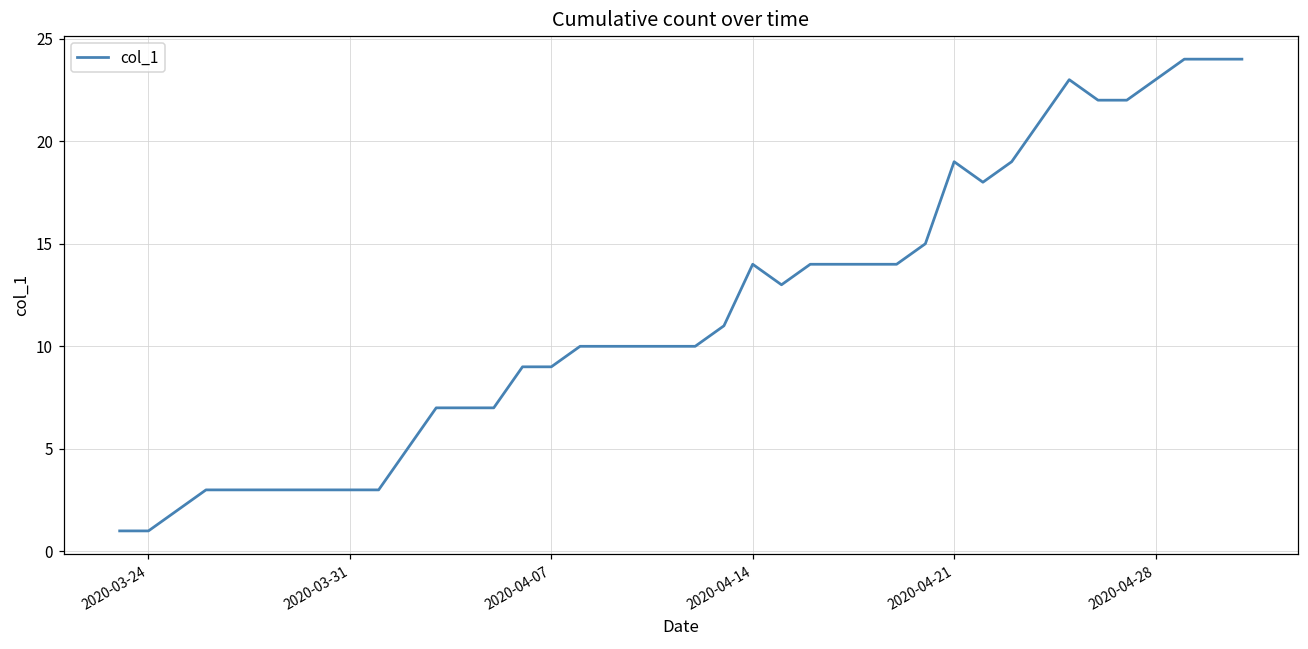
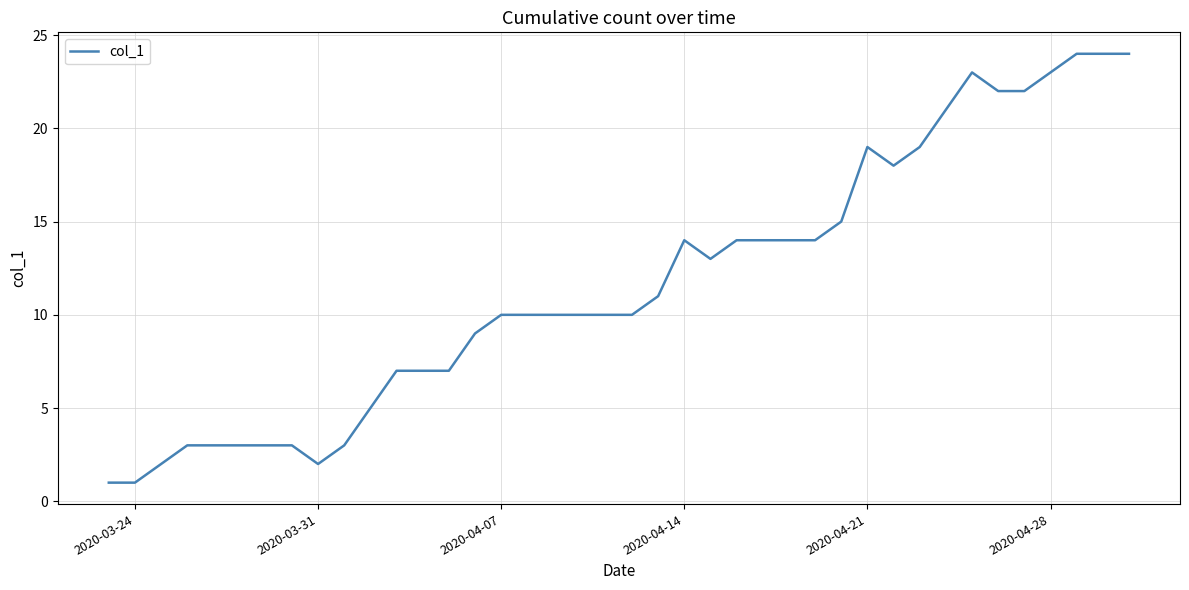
  {
    "2020-03-24": 1,
-   "2020-03-31": 3,
-   "2020-04-07": 9,
+   "2020-03-31": 2,
+   "2020-04-07": 10,
    "2020-04-14": 14,
    "2020-04-21": 19,
    "2020-04-28": 23
  }
